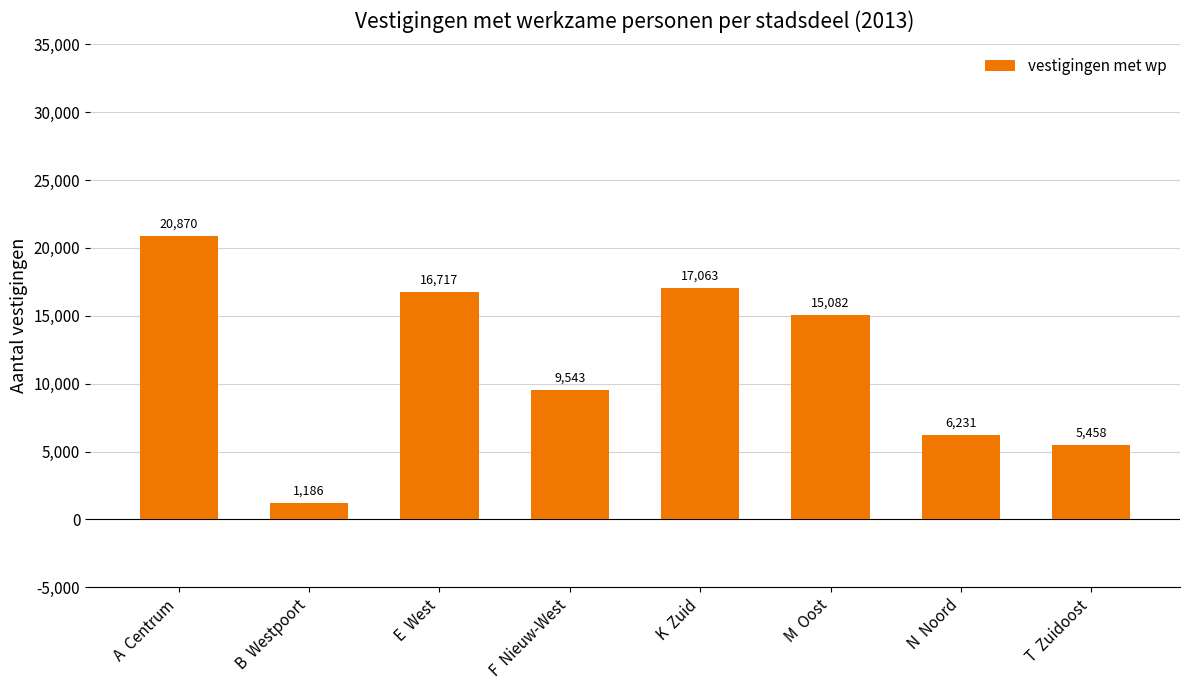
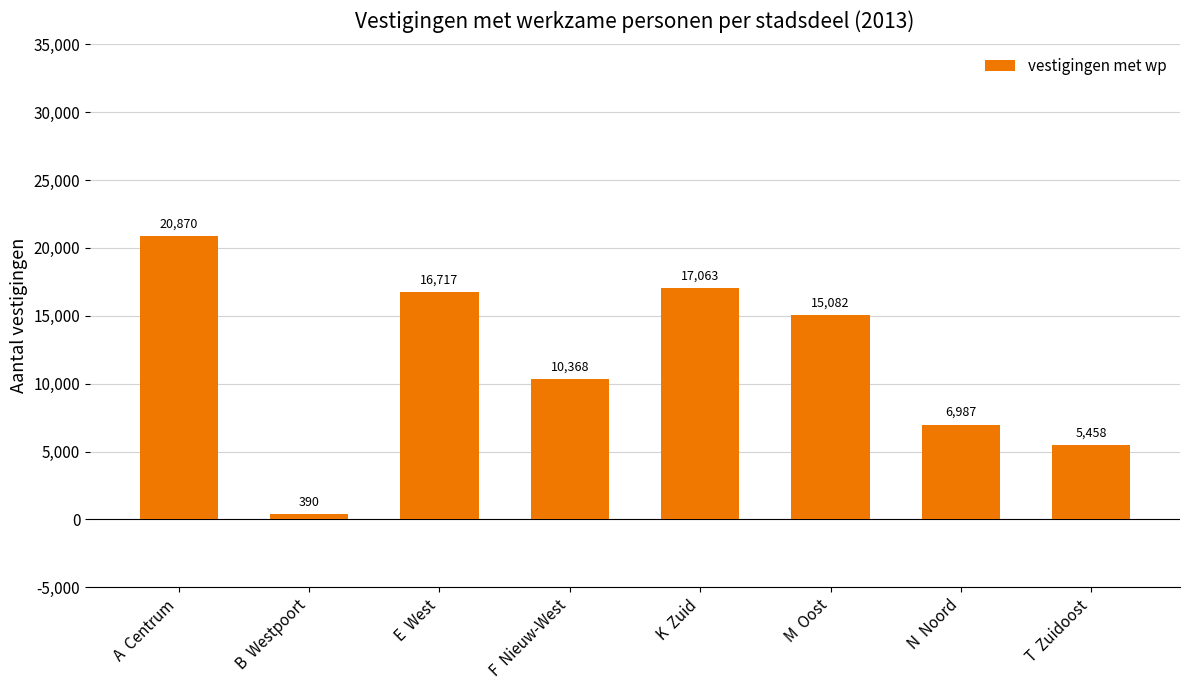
  {
    "A Centrum": "20,870",
-   "B Westpoort": "1,186",
+   "B Westpoort": "390",
    "E West": "16,717",
-   "F Nieuw-West": "9,543",
+   "F Nieuw-West": "10,368",
    "K Zuid": "17,063",
    "M Oost": "15,082",
-   "N Noord": "6,231",
+   "N Noord": "6,987",
    "T Zuidoost": "5,458"
  }
